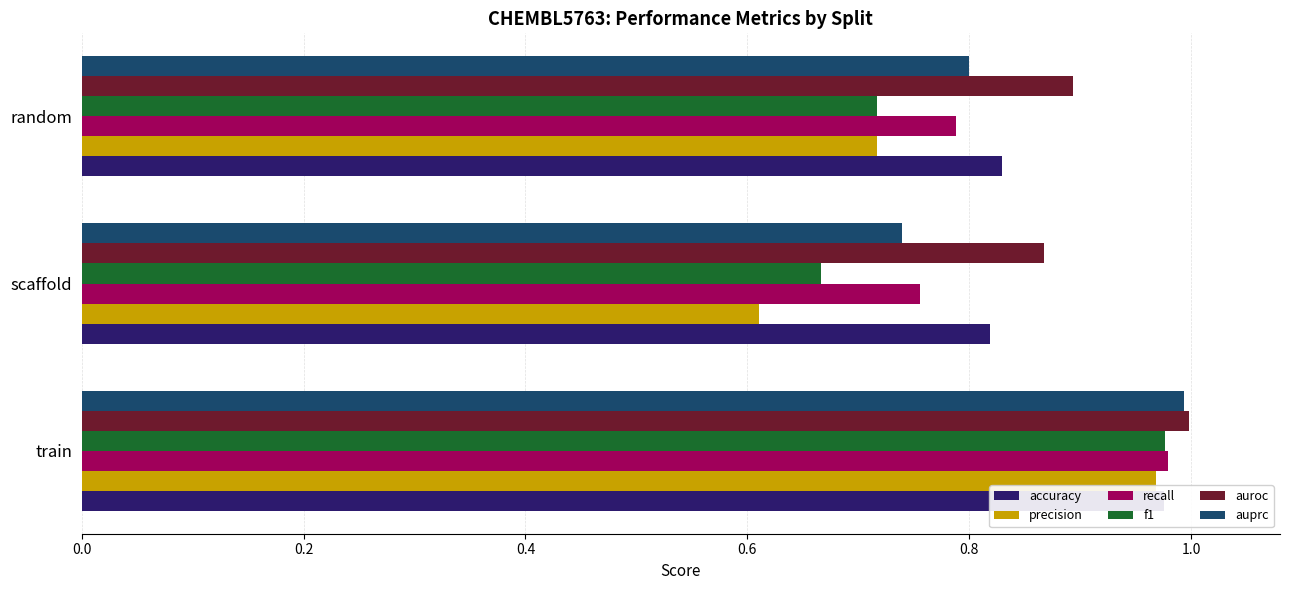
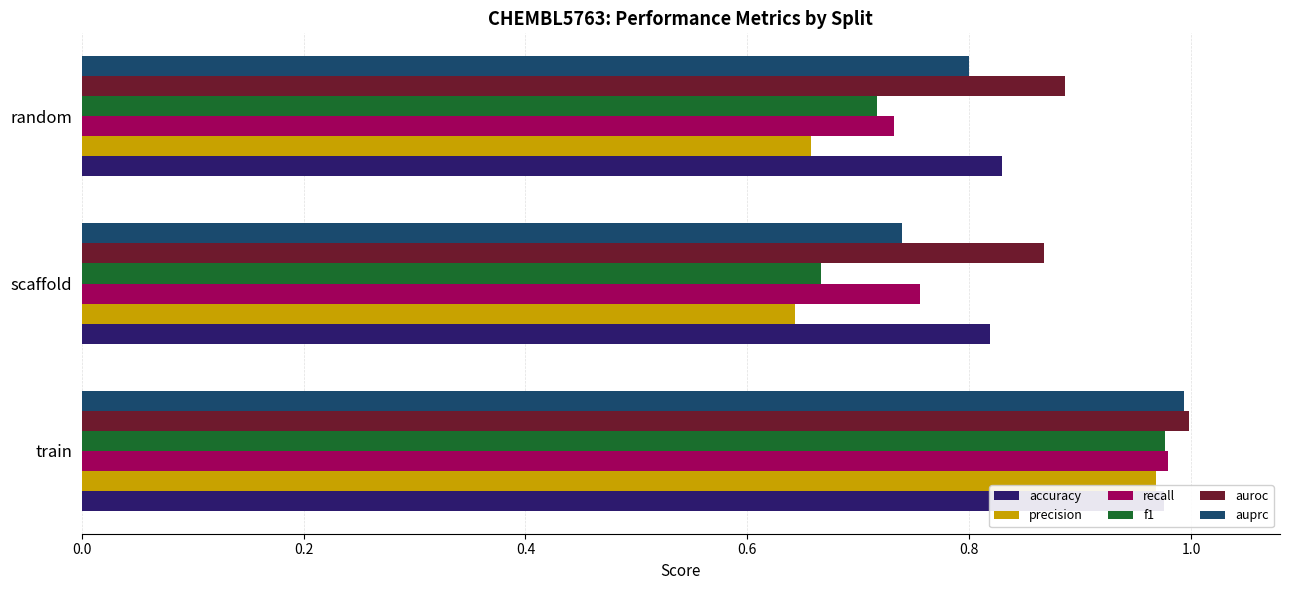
  {
    "precision": {
-     "random": 0.717,
-     "scaffold": 0.610,
+     "random": 0.657,
+     "scaffold": 0.643,
      "train": 0.968
    },
    "recall": {
-     "random": 0.788,
+     "random": 0.732,
      "scaffold": 0.755,
      "train": 0.979
    },
    "f1": {
      "random": 0.717,
      "scaffold": 0.667,
      "train": 0.977
    },
    "auroc": {
-     "random": 0.893,
+     "random": 0.886,
      "scaffold": 0.867,
      "train": 0.998
    }
  }
